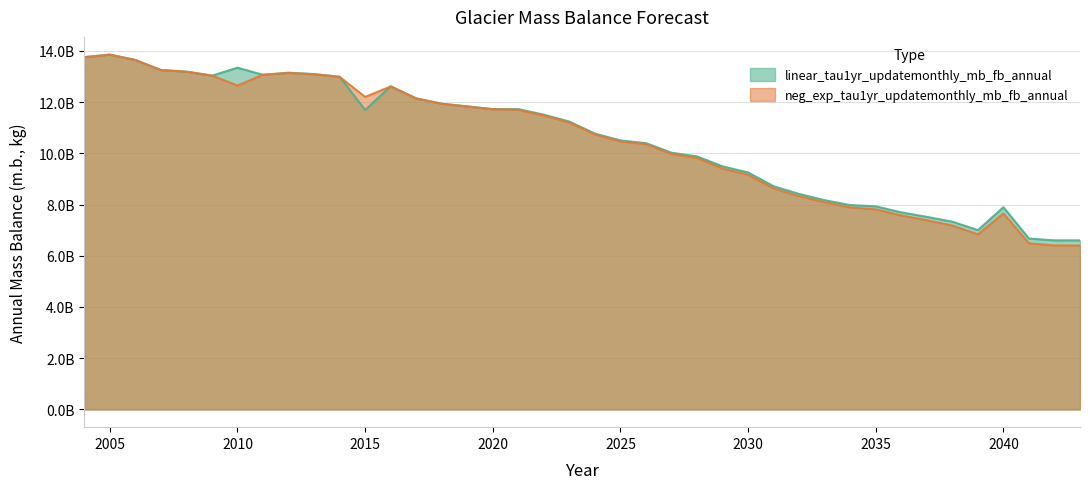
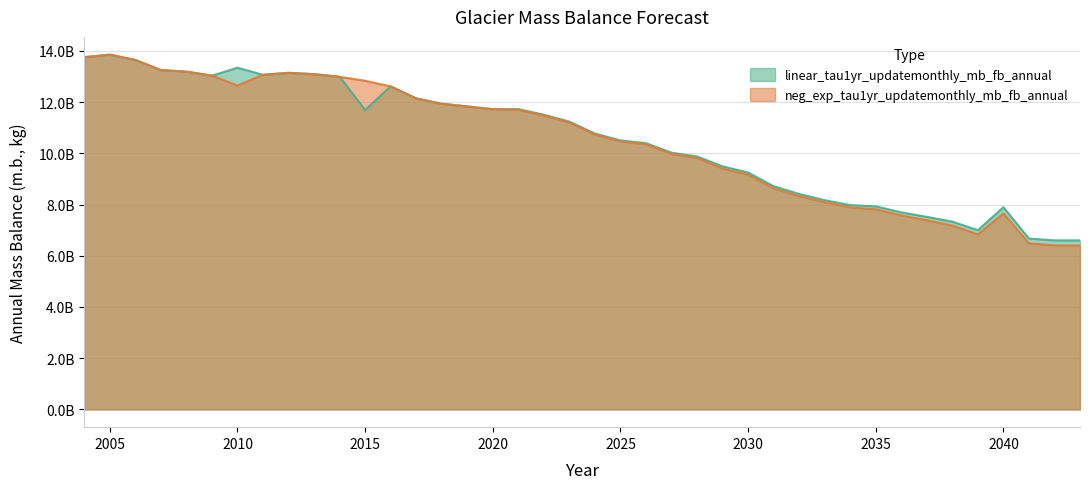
  {
    "linear_tau1yr_updatemonthly_mb_fb_annual": {
      "2010": 13300000000,
      "2015": 11700000000,
      "2035": 7900000000,
      "2040": 7900000000
    },
    "neg_exp_tau1yr_updatemonthly_mb_fb_annual": {
      "2010": 12600000000,
-     "2015": 12200000000,
+     "2015": 12800000000,
      "2035": 7800000000,
      "2040": 7700000000
    }
  }
